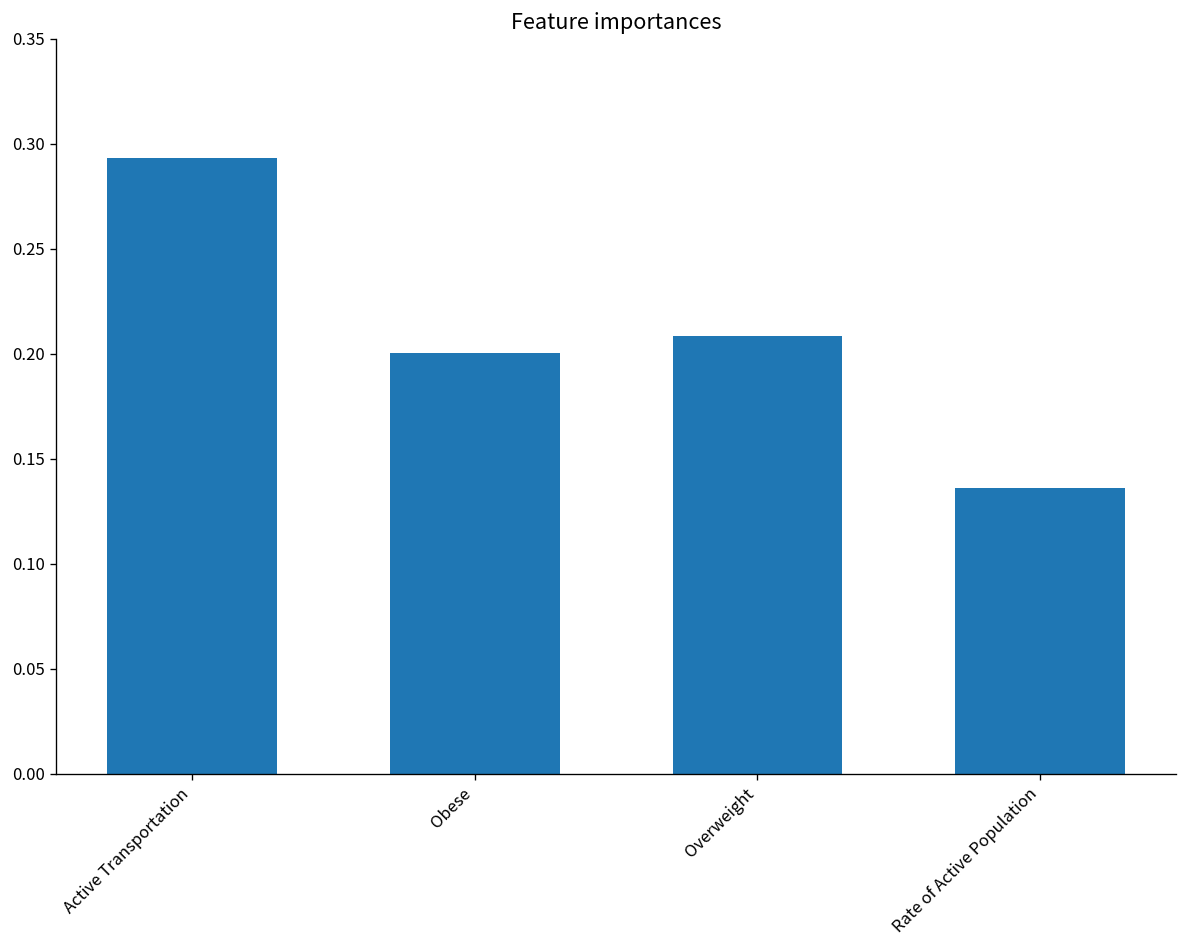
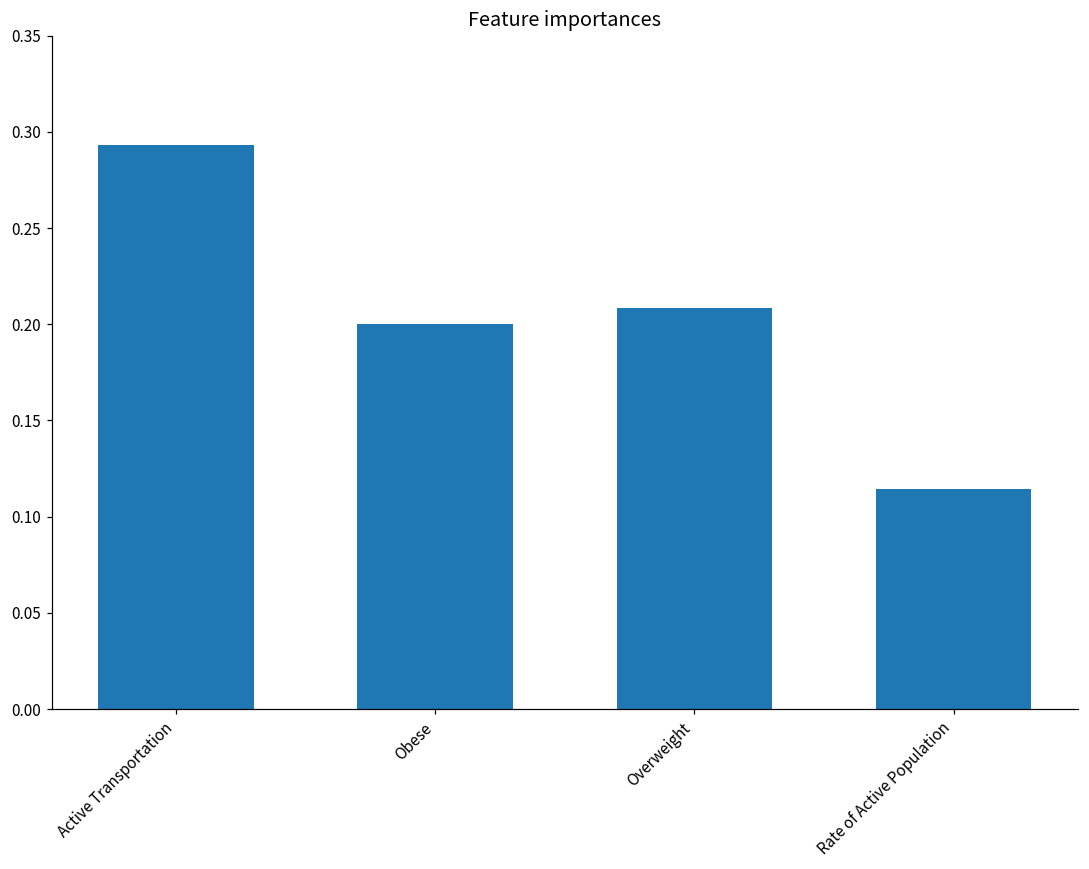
  {
    "Active Transportation": 0.293,
    "Obese": 0.200,
    "Overweight": 0.208,
-   "Rate of Active Population": 0.136
+   "Rate of Active Population": 0.115
  }
